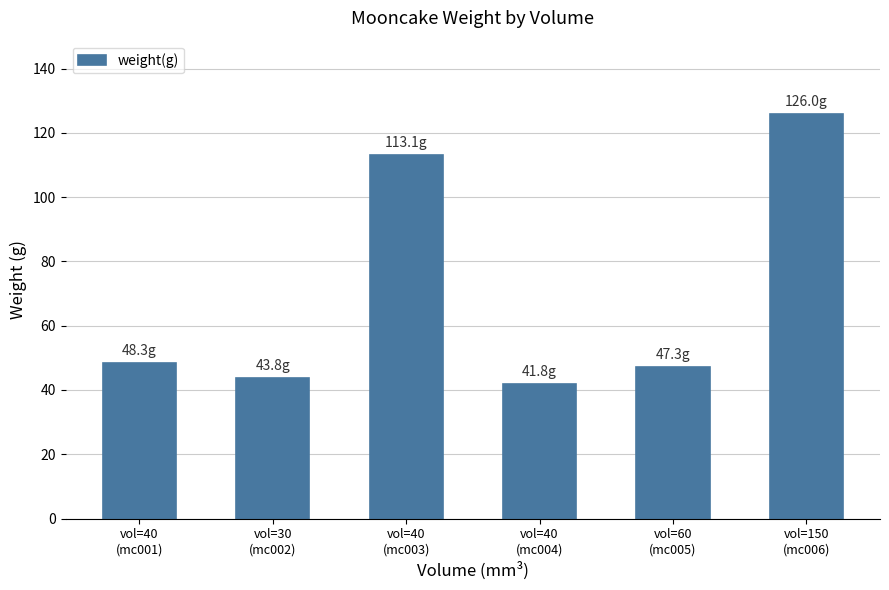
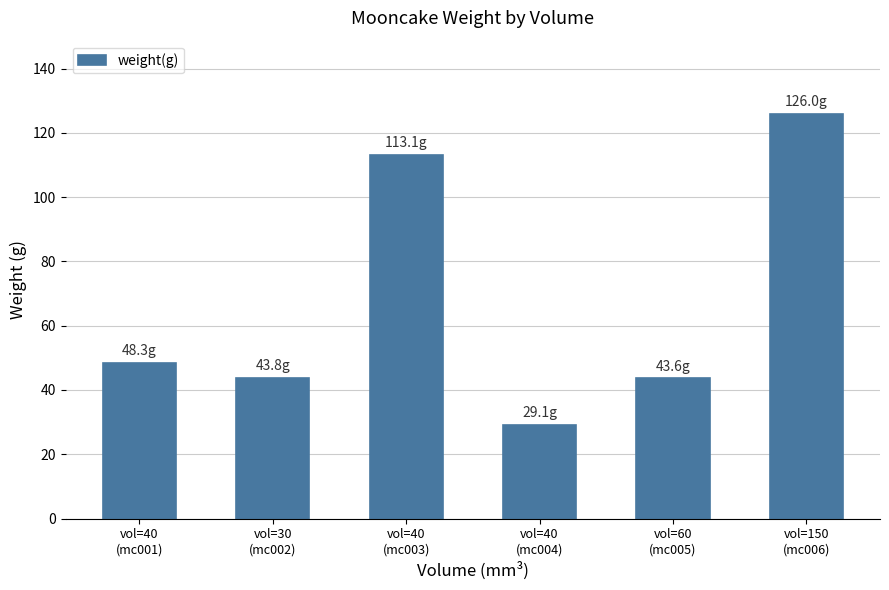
  {
    "vol=40 (mc001)": "48.3g",
    "vol=30 (mc002)": "43.8g",
    "vol=40 (mc003)": "113.1g",
-   "vol=40 (mc004)": "41.8g",
-   "vol=60 (mc005)": "47.3g",
+   "vol=40 (mc004)": "29.1g",
+   "vol=60 (mc005)": "43.6g",
    "vol=150 (mc006)": "126.0g"
  }
